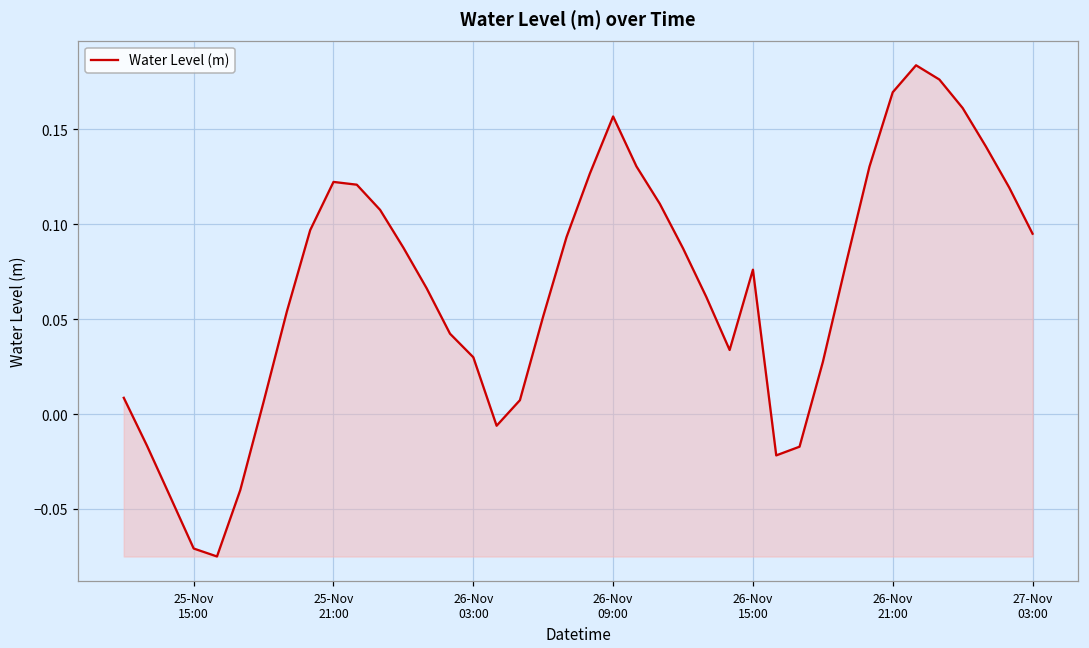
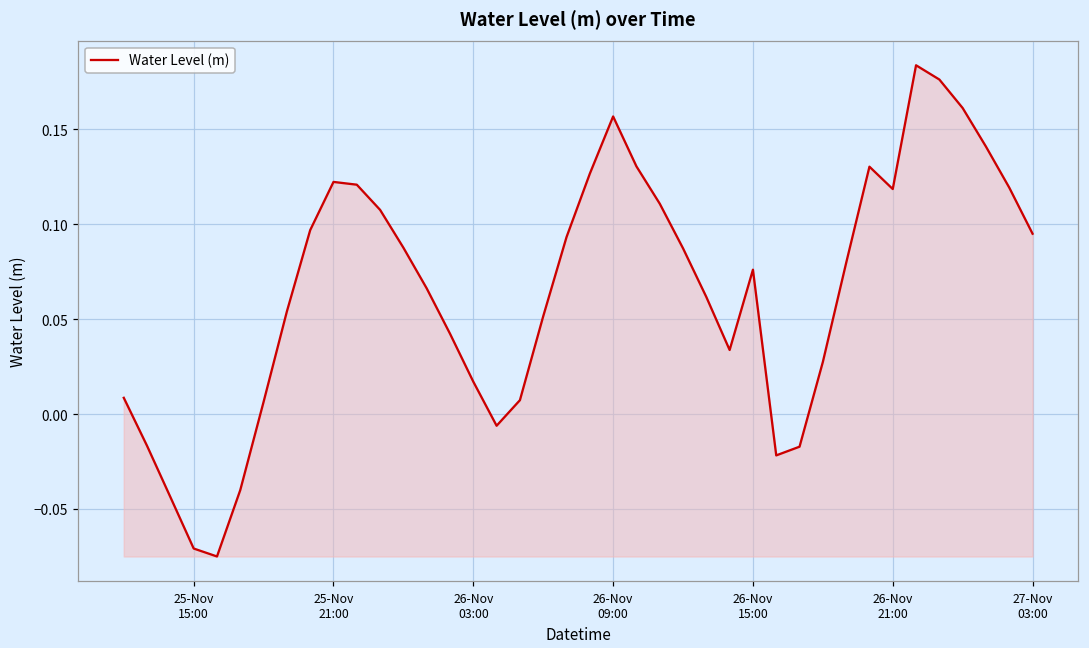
  {
    "25-Nov 15:00": -0.071,
    "25-Nov 21:00": 0.122,
-   "26-Nov 03:00": 0.030,
+   "26-Nov 03:00": 0.017,
    "26-Nov 09:00": 0.157,
    "26-Nov 15:00": 0.076,
-   "26-Nov 21:00": 0.169,
+   "26-Nov 21:00": 0.118,
    "27-Nov 03:00": 0.095
  }
